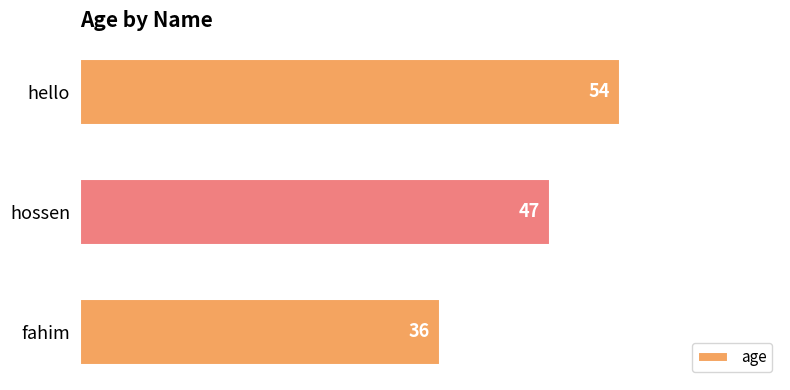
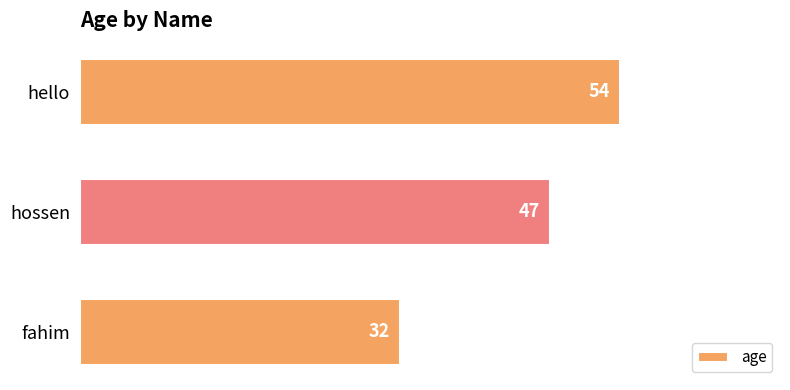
  {
    "hello": 54,
    "hossen": 47,
-   "fahim": 36
+   "fahim": 32
  }
